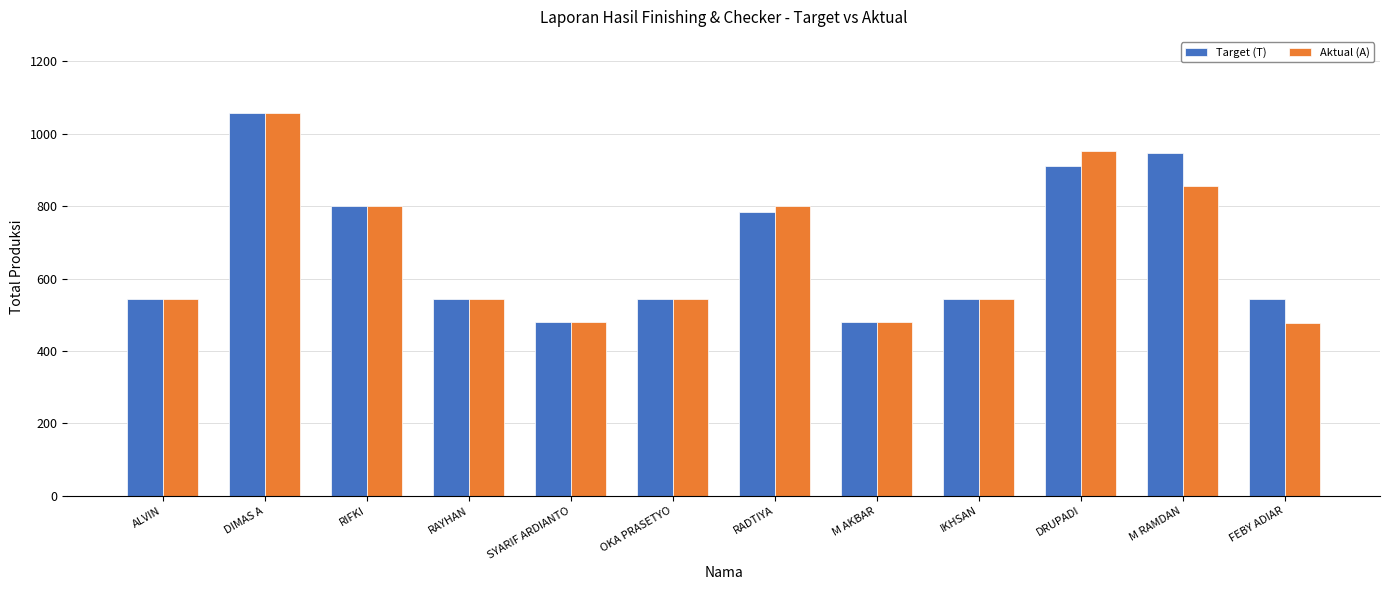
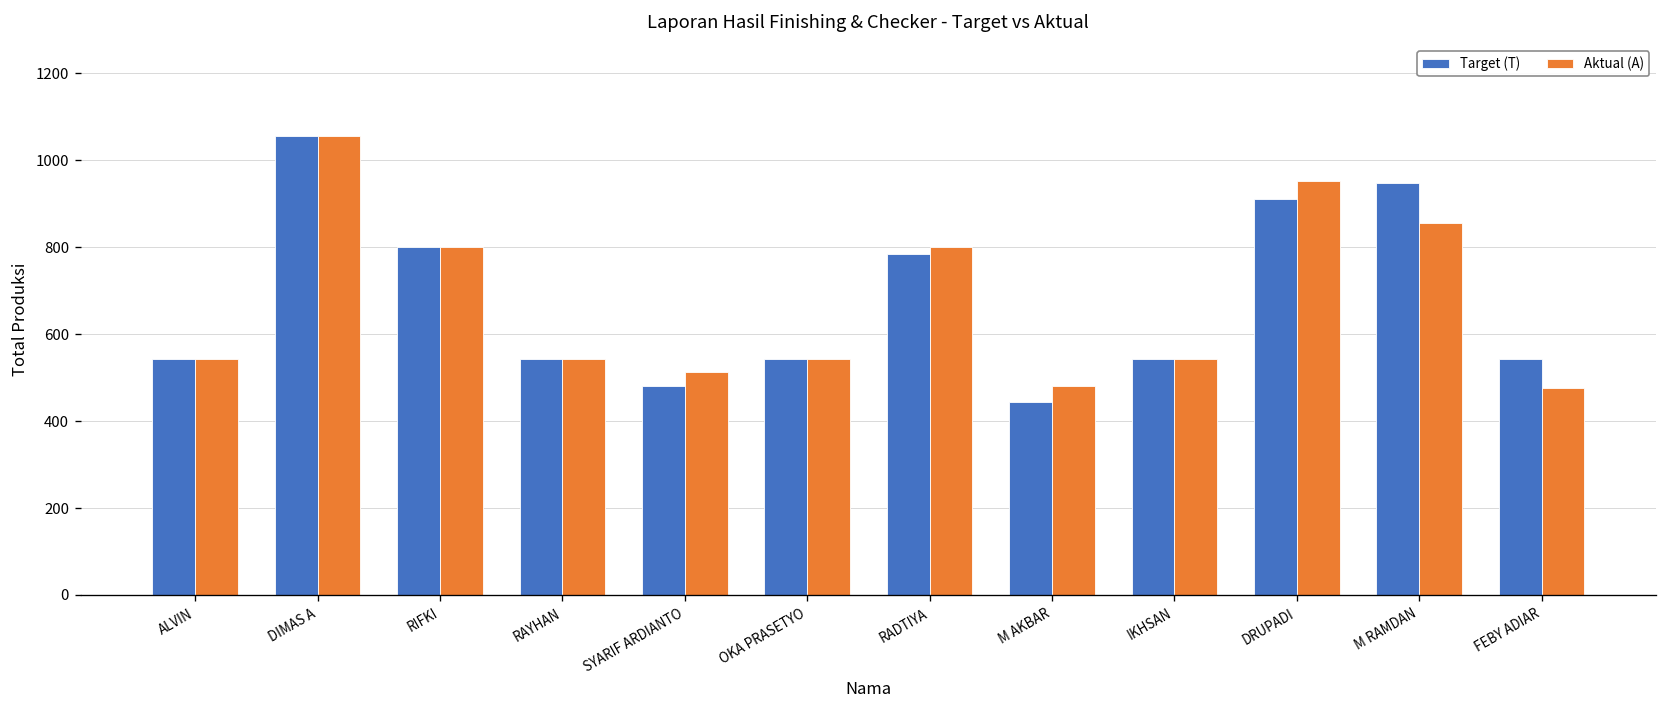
  {
    "Target (T)": {
      "ALVIN": 540,
      "DIMAS A": 1060,
      "RIFKI": 800,
      "RAYHAN": 540,
      "SYARIF ARDIANTO": 480,
      "OKA PRASETYO": 540,
      "RADTIYA": 780,
-     "M AKBAR": 480,
+     "M AKBAR": 440,
      "IKHSAN": 540,
      "DRUPADI": 910,
      "M RAMDAN": 950,
      "FEBY ADIAR": 540
    },
    "Aktual (A)": {
      "ALVIN": 540,
      "DIMAS A": 1060,
      "RIFKI": 800,
      "RAYHAN": 540,
-     "SYARIF ARDIANTO": 480,
+     "SYARIF ARDIANTO": 510,
      "OKA PRASETYO": 540,
      "RADTIYA": 800,
      "M AKBAR": 480,
      "IKHSAN": 540,
      "DRUPADI": 950,
      "M RAMDAN": 860,
      "FEBY ADIAR": 480
    }
  }
